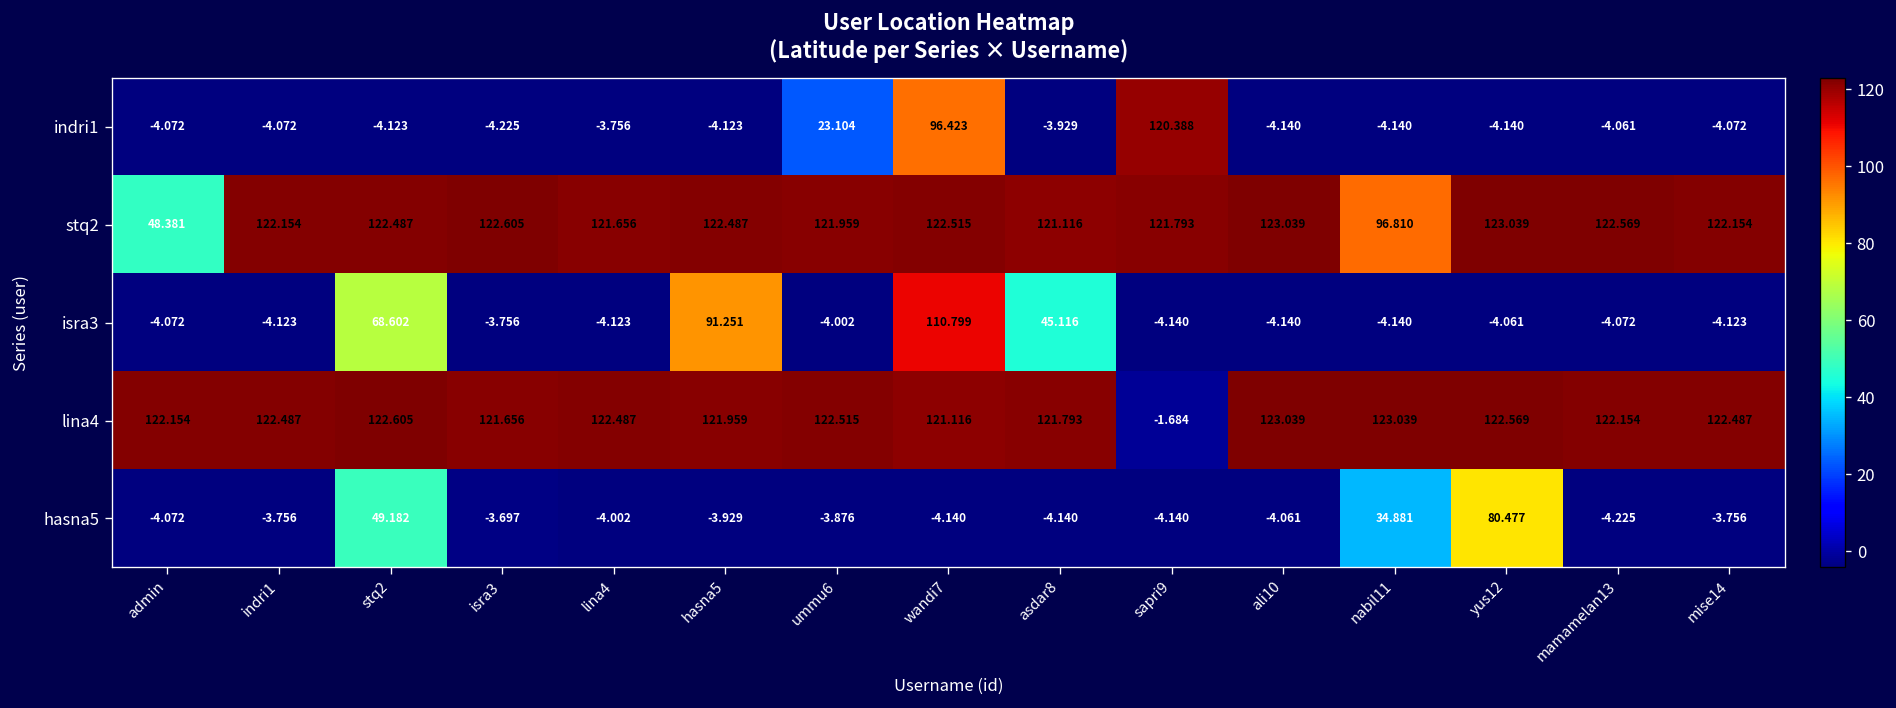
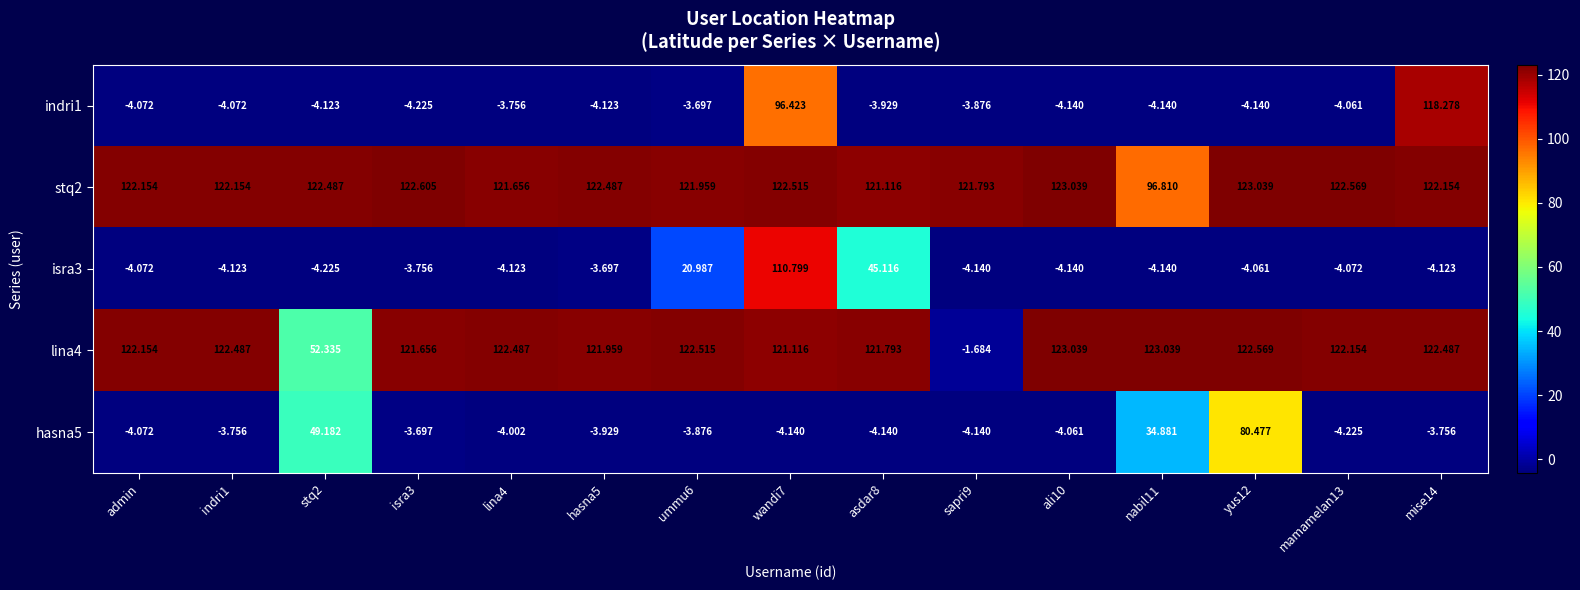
  {
    "indri1": {
      "admin": -4.072,
      "indri1": -4.072,
      "stq2": -4.123,
      "isra3": -4.225,
      "lina4": -3.756,
      "hasna5": -4.123,
-     "ummu6": 23.104,
+     "ummu6": -3.697,
      "wandi7": 96.423,
      "asdar8": -3.929,
-     "sapri9": 120.388,
+     "sapri9": -3.876,
      "ali10": -4.140,
      "nabil11": -4.140,
      "yus12": -4.140,
      "mamamelan13": -4.061,
-     "mise14": -4.072
+     "mise14": 118.278
    },
    "stq2": {
-     "admin": 48.381,
+     "admin": 122.154,
      "indri1": 122.154,
      "stq2": 122.487,
      "isra3": 122.605,
      "lina4": 121.656,
      "hasna5": 122.487,
      "ummu6": 121.959,
      "wandi7": 122.515,
      "asdar8": 121.116,
      "sapri9": 121.793,
      "ali10": 123.039,
      "nabil11": 96.810,
      "yus12": 123.039,
      "mamamelan13": 122.569,
      "mise14": 122.154
    },
    "isra3": {
      "admin": -4.072,
      "indri1": -4.123,
-     "stq2": 68.602,
+     "stq2": -4.225,
      "isra3": -3.756,
      "lina4": -4.123,
-     "hasna5": 91.251,
-     "ummu6": -4.002,
+     "hasna5": -3.697,
+     "ummu6": 20.987,
      "wandi7": 110.799,
      "asdar8": 45.116,
      "sapri9": -4.140,
      "ali10": -4.140,
      "nabil11": -4.140,
      "yus12": -4.061,
      "mamamelan13": -4.072,
      "mise14": -4.123
    },
    "lina4": {
      "admin": 122.154,
      "indri1": 122.487,
-     "stq2": 122.605,
+     "stq2": 52.335,
      "isra3": 121.656,
      "lina4": 122.487,
      "hasna5": 121.959,
      "ummu6": 122.515,
      "wandi7": 121.116,
      "asdar8": 121.793,
      "sapri9": -1.684,
      "ali10": 123.039,
      "nabil11": 123.039,
      "yus12": 122.569,
      "mamamelan13": 122.154,
      "mise14": 122.487
    },
    "hasna5": {
      "admin": -4.072,
      "indri1": -3.756,
      "stq2": 49.182,
      "isra3": -3.697,
      "lina4": -4.002,
      "hasna5": -3.929,
      "ummu6": -3.876,
      "wandi7": -4.140,
      "asdar8": -4.140,
      "sapri9": -4.140,
      "ali10": -4.061,
      "nabil11": 34.881,
      "yus12": 80.477,
      "mamamelan13": -4.225,
      "mise14": -3.756
    }
  }
